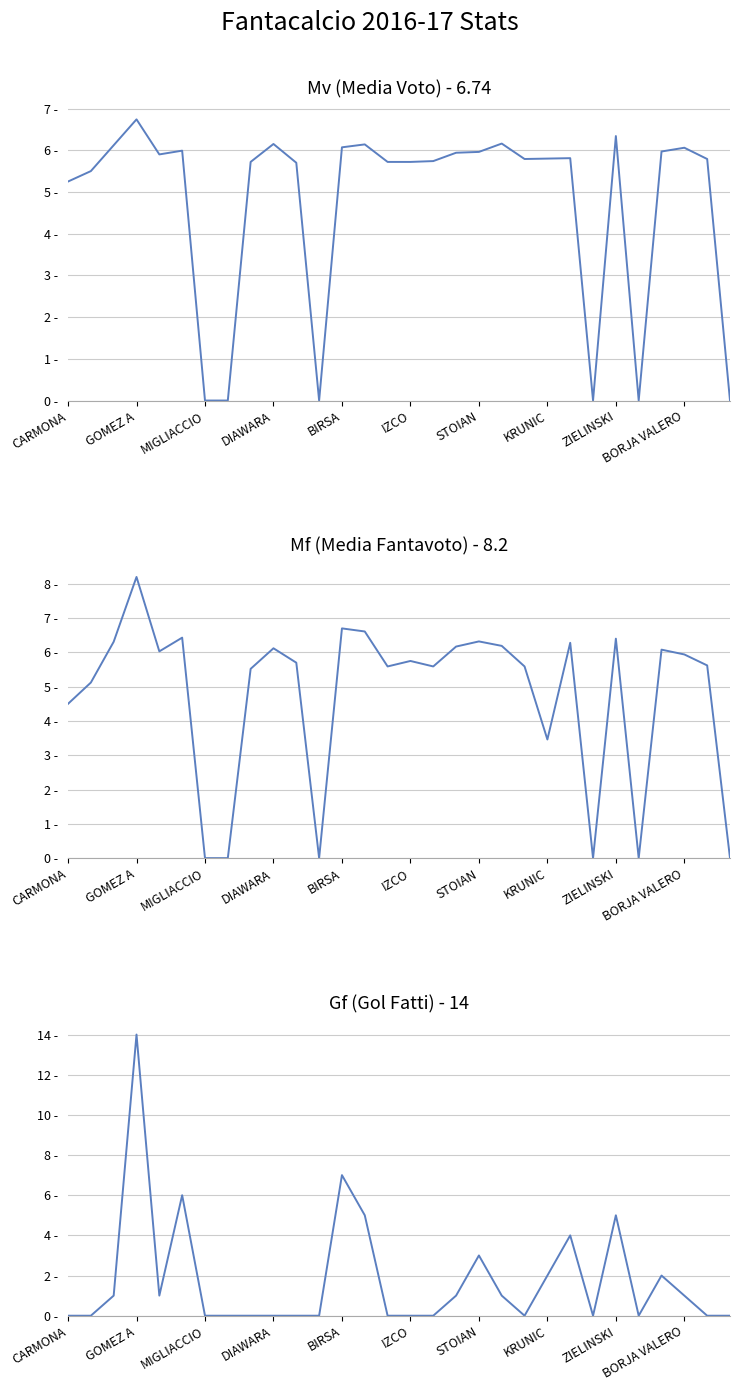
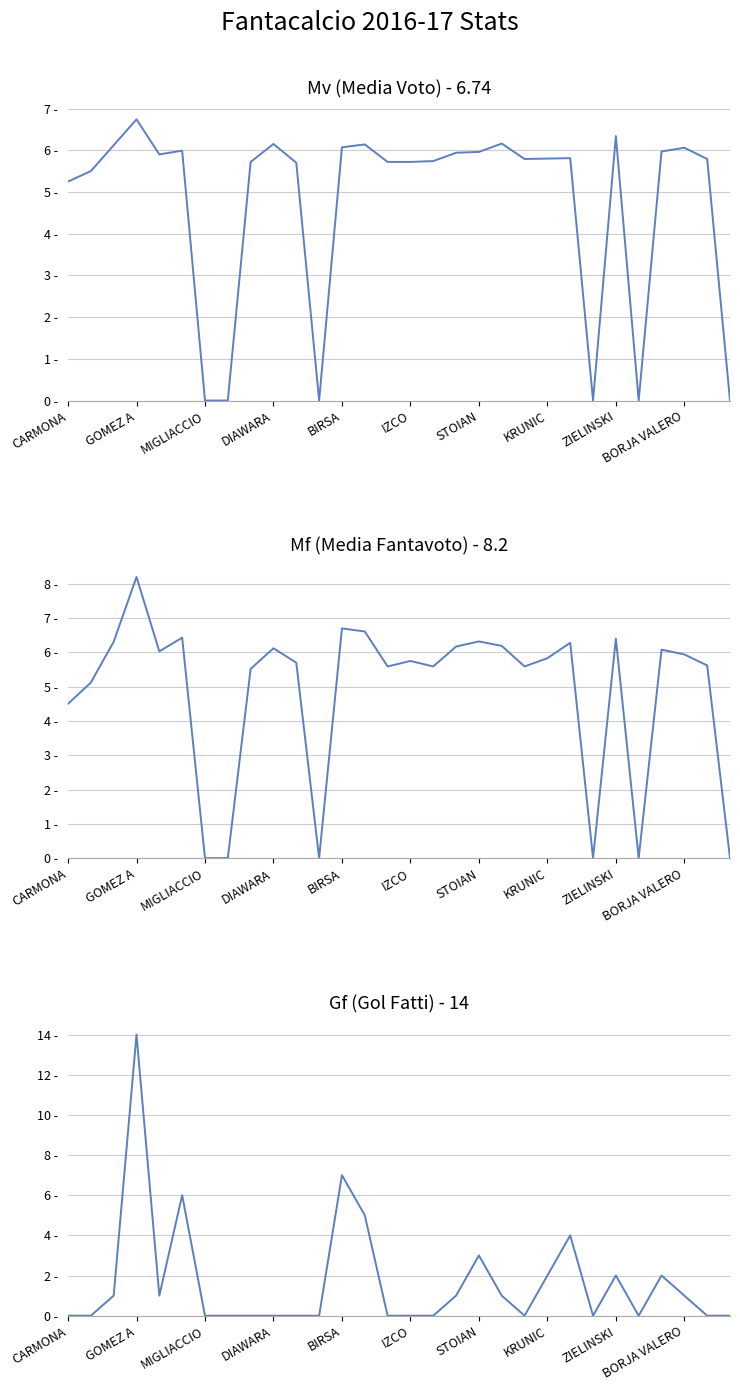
  {
    "Mv (Media Voto) - 6.74": {
      "CARMONA": "5.3 -",
      "GOMEZ A": "6.7 -",
      "MIGLIACCIO": "0.0 -",
      "DIAWARA": "6.2 -",
      "BIRSA": "6.1 -",
      "IZCO": "5.7 -",
      "STOIAN": "6.0 -",
      "KRUNIC": "5.8 -",
      "ZIELINSKI": "6.3 -",
      "BORJA VALERO": "6.1 -"
    },
    "Mf (Media Fantavoto) - 8.2": {
      "CARMONA": "4.5 -",
      "GOMEZ A": "8.2 -",
      "MIGLIACCIO": "0.0 -",
      "DIAWARA": "6.1 -",
      "BIRSA": "6.7 -",
      "IZCO": "5.8 -",
      "STOIAN": "6.3 -",
-     "KRUNIC": "3.5 -",
+     "KRUNIC": "5.8 -",
      "ZIELINSKI": "6.4 -",
      "BORJA VALERO": "5.9 -"
    },
    "Gf (Gol Fatti) - 14": {
      "CARMONA": "0 -",
      "GOMEZ A": "14 -",
      "MIGLIACCIO": "0 -",
      "DIAWARA": "0 -",
      "BIRSA": "7 -",
      "IZCO": "0 -",
      "STOIAN": "3 -",
      "KRUNIC": "2 -",
-     "ZIELINSKI": "5 -",
+     "ZIELINSKI": "2 -",
      "BORJA VALERO": "1 -"
    }
  }
